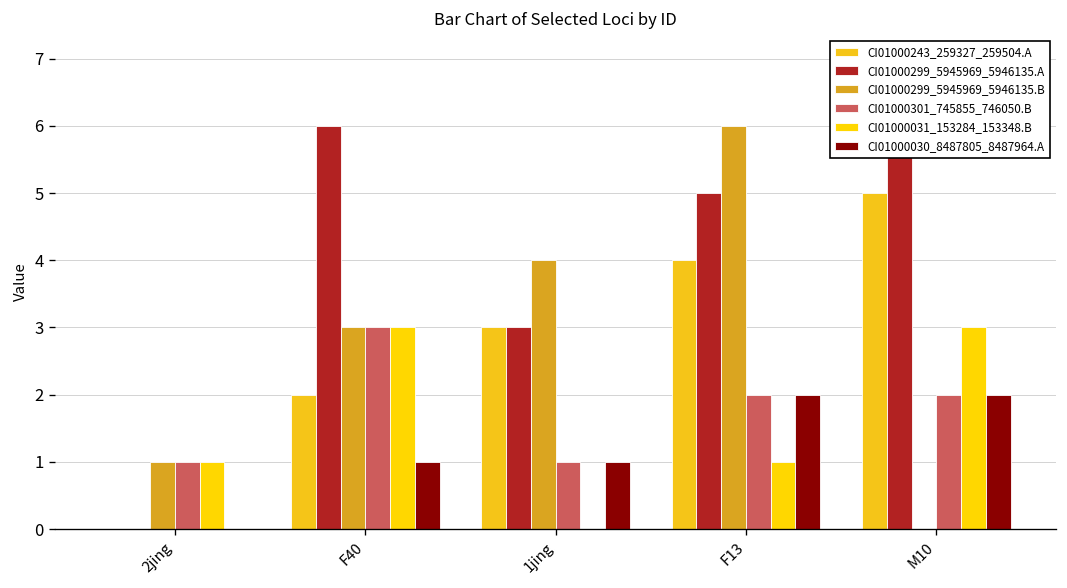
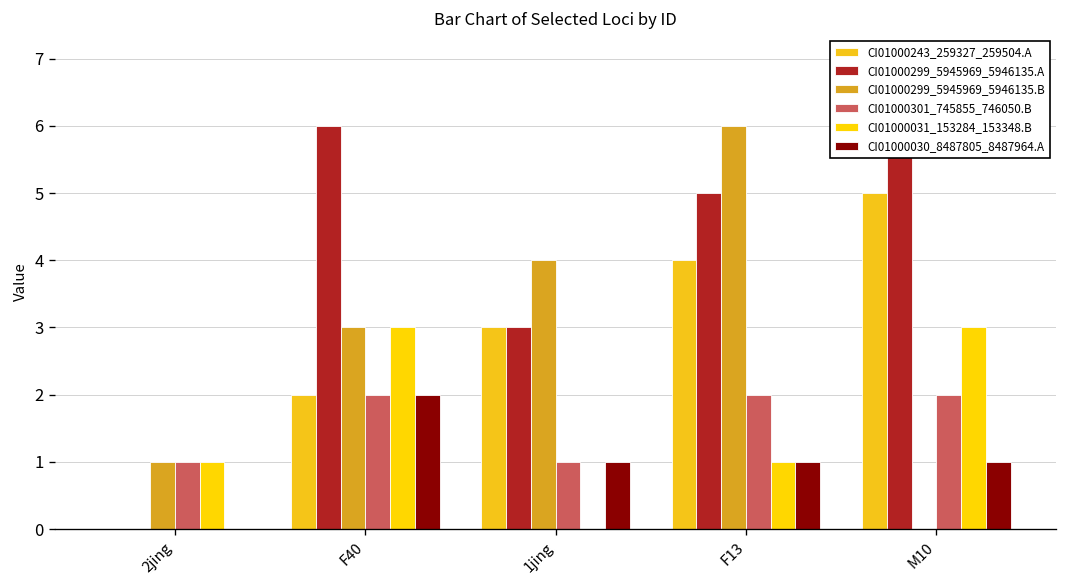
  {
    "CI01000299_5945969_5946135.A": {
      "2jing": 0,
      "F40": 6,
      "1jing": 3,
      "F13": 5
    },
    "CI01000301_745855_746050.B": {
      "2jing": 1,
-     "F40": 3,
+     "F40": 2,
      "1jing": 1,
      "F13": 2,
      "M10": 2
    },
    "CI01000030_8487805_8487964.A": {
      "2jing": 0,
-     "F40": 1,
+     "F40": 2,
      "1jing": 1,
-     "F13": 2,
-     "M10": 2
+     "F13": 1,
+     "M10": 1
    }
  }
